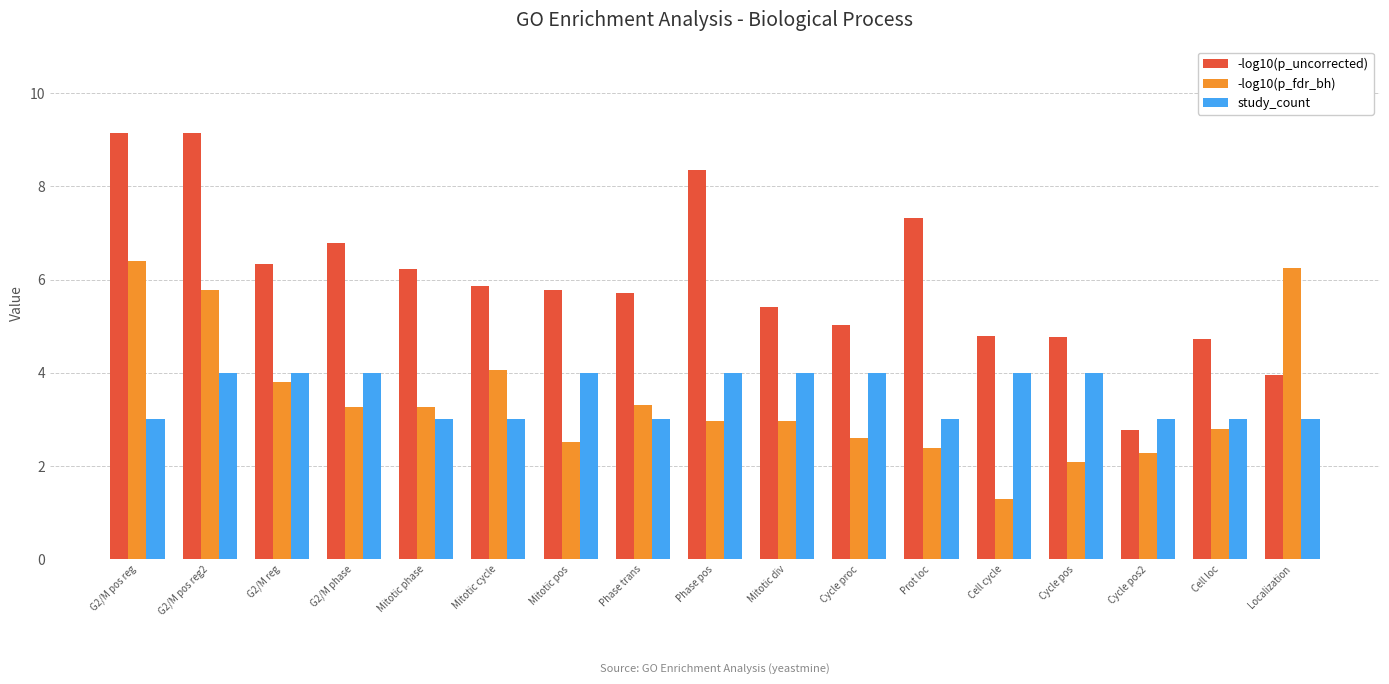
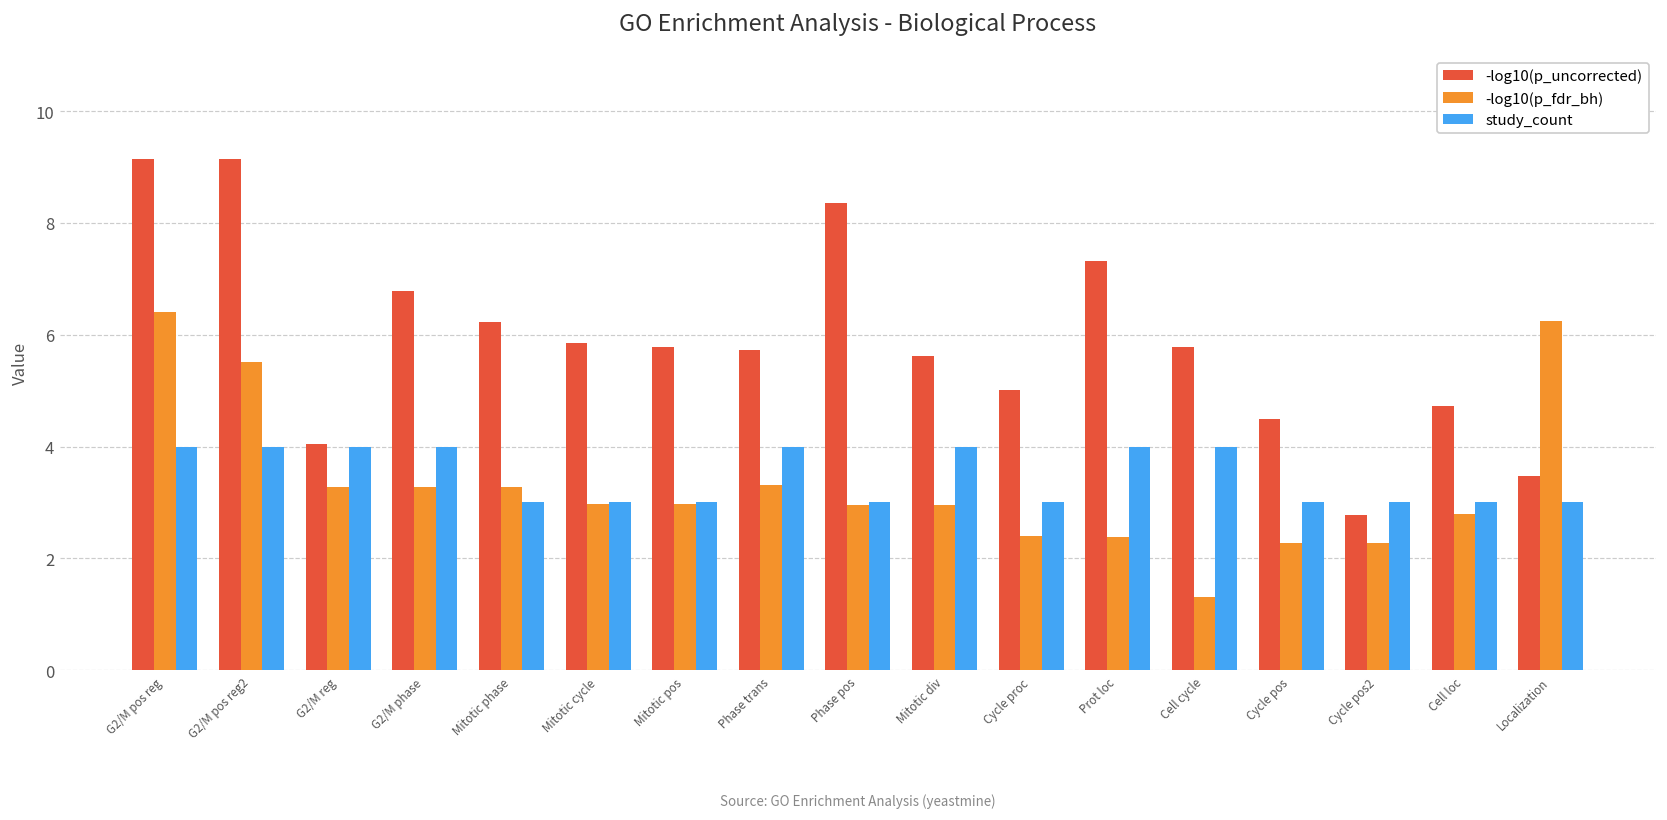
  {
    "-log10(p_uncorrected)": {
      "G2/M pos reg": 9.1,
      "G2/M pos reg2": 9.1,
-     "G2/M reg": 6.3,
+     "G2/M reg": 4.0,
      "G2/M phase": 6.8,
      "Mitotic phase": 6.2,
      "Mitotic cycle": 5.9,
      "Mitotic pos": 5.8,
      "Phase trans": 5.7,
      "Phase pos": 8.4,
-     "Mitotic div": 5.4,
+     "Mitotic div": 5.6,
      "Cycle proc": 5.0,
      "Prot loc": 7.3,
-     "Cell cycle": 4.8,
-     "Cycle pos": 4.8,
+     "Cell cycle": 5.8,
+     "Cycle pos": 4.5,
      "Cycle pos2": 2.8,
      "Cell loc": 4.7,
-     "Localization": 4.0
+     "Localization": 3.5
    },
    "-log10(p_fdr_bh)": {
      "G2/M pos reg": 6.4,
-     "G2/M pos reg2": 5.8,
-     "G2/M reg": 3.8,
+     "G2/M pos reg2": 5.5,
+     "G2/M reg": 3.3,
      "G2/M phase": 3.3,
      "Mitotic phase": 3.3,
-     "Mitotic cycle": 4.1,
-     "Mitotic pos": 2.5,
+     "Mitotic cycle": 3.0,
+     "Mitotic pos": 3.0,
      "Phase trans": 3.3,
      "Phase pos": 3.0,
      "Mitotic div": 3.0,
-     "Cycle proc": 2.6,
+     "Cycle proc": 2.4,
      "Prot loc": 2.4,
      "Cell cycle": 1.3,
-     "Cycle pos": 2.1,
+     "Cycle pos": 2.3,
      "Cycle pos2": 2.3,
      "Cell loc": 2.8,
      "Localization": 6.3
    },
    "study_count": {
-     "G2/M pos reg": 3,
+     "G2/M pos reg": 4,
      "G2/M pos reg2": 4,
      "G2/M reg": 4,
      "G2/M phase": 4,
      "Mitotic phase": 3,
      "Mitotic cycle": 3,
-     "Mitotic pos": 4,
-     "Phase trans": 3,
-     "Phase pos": 4,
+     "Mitotic pos": 3,
+     "Phase trans": 4,
+     "Phase pos": 3,
      "Mitotic div": 4,
-     "Cycle proc": 4,
-     "Prot loc": 3,
+     "Cycle proc": 3,
+     "Prot loc": 4,
      "Cell cycle": 4,
-     "Cycle pos": 4,
+     "Cycle pos": 3,
      "Cycle pos2": 3,
      "Cell loc": 3,
      "Localization": 3
    }
  }
